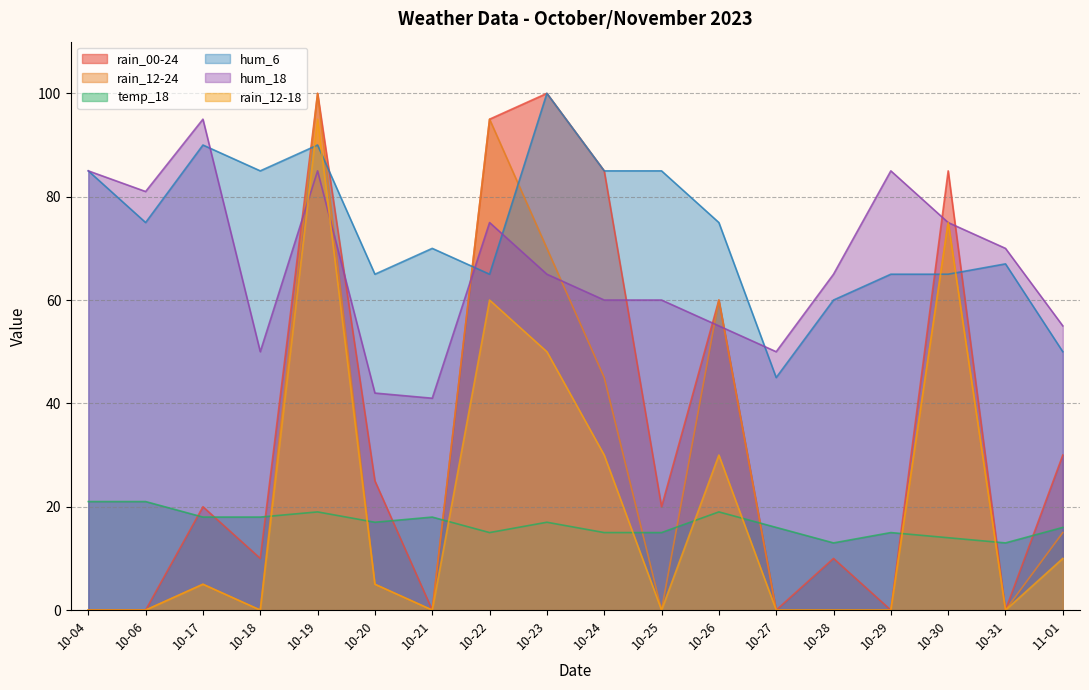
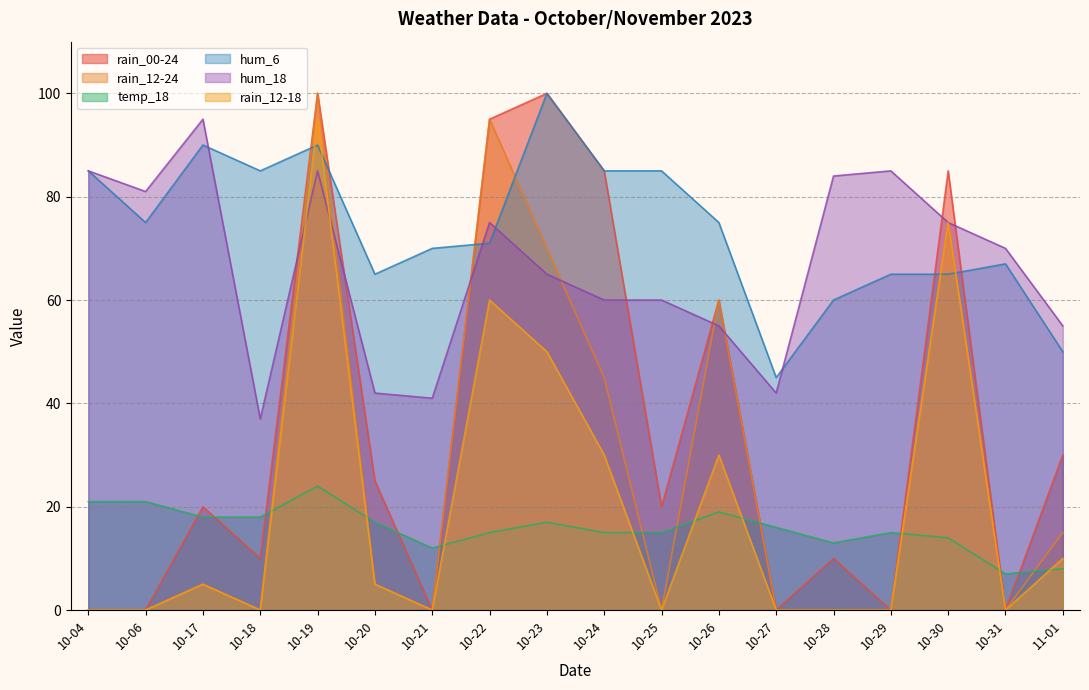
  {
    "temp_18": {
      "10-04": 21,
      "10-06": 21,
      "10-17": 18,
      "10-18": 18,
-     "10-19": 19,
+     "10-19": 24,
      "10-20": 17,
-     "10-21": 18,
+     "10-21": 12,
      "10-22": 15,
      "10-23": 17,
      "10-24": 15,
      "10-25": 15,
      "10-26": 19,
      "10-27": 16,
      "10-28": 13,
      "10-29": 15,
      "10-30": 14,
-     "10-31": 13,
-     "11-01": 16
+     "10-31": 7,
+     "11-01": 8
    },
    "hum_6": {
      "10-06": 75,
      "10-17": 90,
      "10-18": 85,
      "10-19": 90,
      "10-20": 65,
      "10-21": 70,
-     "10-22": 65,
+     "10-22": 71,
      "10-25": 85,
      "10-26": 75,
      "10-27": 45,
      "10-28": 60,
      "10-29": 65,
      "10-30": 65,
      "10-31": 67,
      "11-01": 50
    },
    "hum_18": {
      "10-06": 81,
      "10-17": 95,
-     "10-18": 50,
+     "10-18": 37,
      "10-19": 85,
      "10-20": 42,
      "10-21": 41,
      "10-22": 75,
      "10-23": 65,
      "10-24": 60,
      "10-25": 60,
      "10-26": 55,
-     "10-27": 50,
-     "10-28": 65,
+     "10-27": 42,
+     "10-28": 84,
      "10-29": 85,
      "10-31": 70,
      "11-01": 55
    }
  }
